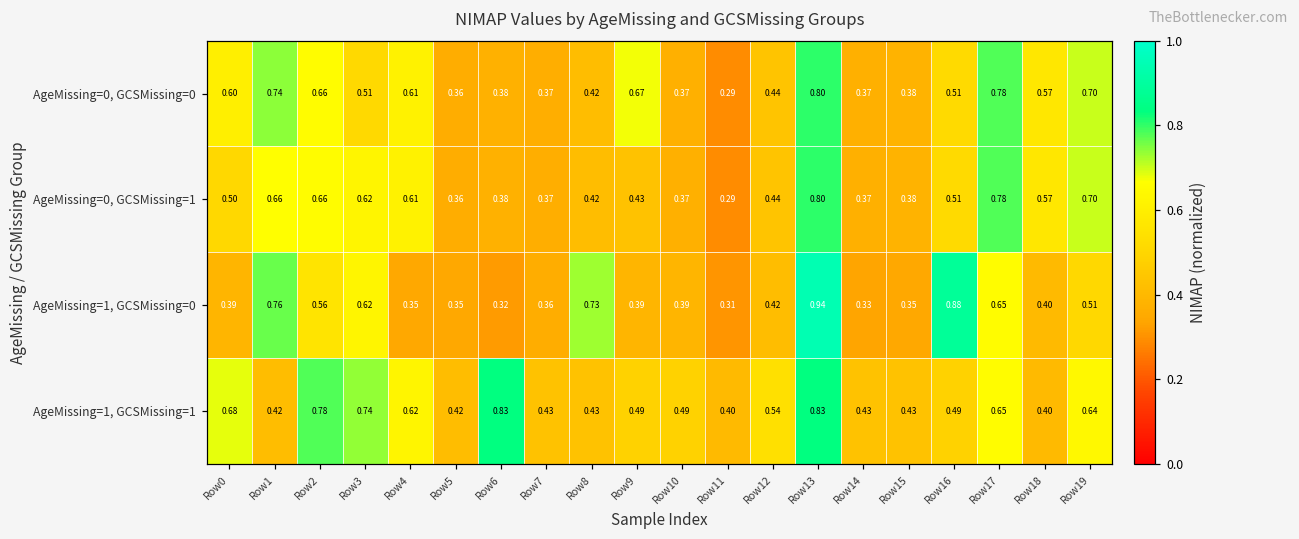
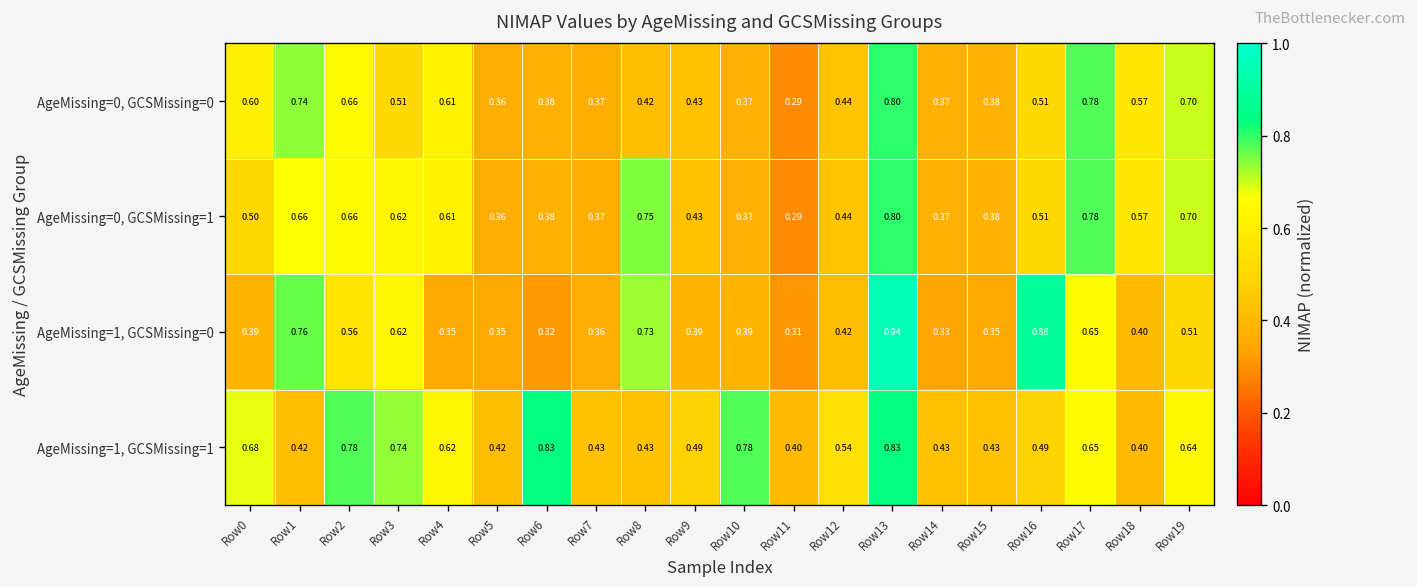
  {
    "AgeMissing=0, GCSMissing=0": {
      "Row0": 0.60,
      "Row1": 0.74,
      "Row2": 0.66,
      "Row3": 0.51,
      "Row4": 0.61,
      "Row5": 0.36,
      "Row6": 0.38,
      "Row7": 0.37,
      "Row8": 0.42,
-     "Row9": 0.67,
+     "Row9": 0.43,
      "Row10": 0.37,
      "Row11": 0.29,
      "Row12": 0.44,
      "Row13": 0.80,
      "Row14": 0.37,
      "Row15": 0.38,
      "Row16": 0.51,
      "Row17": 0.78,
      "Row18": 0.57,
      "Row19": 0.70
    },
    "AgeMissing=0, GCSMissing=1": {
      "Row0": 0.50,
      "Row1": 0.66,
      "Row2": 0.66,
      "Row3": 0.62,
      "Row4": 0.61,
      "Row5": 0.36,
      "Row6": 0.38,
      "Row7": 0.37,
-     "Row8": 0.42,
+     "Row8": 0.75,
      "Row9": 0.43,
      "Row10": 0.37,
      "Row11": 0.29,
      "Row12": 0.44,
      "Row13": 0.80,
      "Row14": 0.37,
      "Row15": 0.38,
      "Row16": 0.51,
      "Row17": 0.78,
      "Row18": 0.57,
      "Row19": 0.70
    },
    "AgeMissing=1, GCSMissing=0": {
      "Row0": 0.39,
      "Row1": 0.76,
      "Row2": 0.56,
      "Row3": 0.62,
      "Row4": 0.35,
      "Row5": 0.35,
      "Row6": 0.32,
      "Row7": 0.36,
      "Row8": 0.73,
      "Row9": 0.39,
      "Row10": 0.39,
      "Row11": 0.31,
      "Row12": 0.42,
      "Row13": 0.94,
      "Row14": 0.33,
      "Row15": 0.35,
      "Row16": 0.88,
      "Row17": 0.65,
      "Row18": 0.40,
      "Row19": 0.51
    },
    "AgeMissing=1, GCSMissing=1": {
      "Row0": 0.68,
      "Row1": 0.42,
      "Row2": 0.78,
      "Row3": 0.74,
      "Row4": 0.62,
      "Row5": 0.42,
      "Row6": 0.83,
      "Row7": 0.43,
      "Row8": 0.43,
      "Row9": 0.49,
-     "Row10": 0.49,
+     "Row10": 0.78,
      "Row11": 0.40,
      "Row12": 0.54,
      "Row13": 0.83,
      "Row14": 0.43,
      "Row15": 0.43,
      "Row16": 0.49,
      "Row17": 0.65,
      "Row18": 0.40,
      "Row19": 0.64
    }
  }
